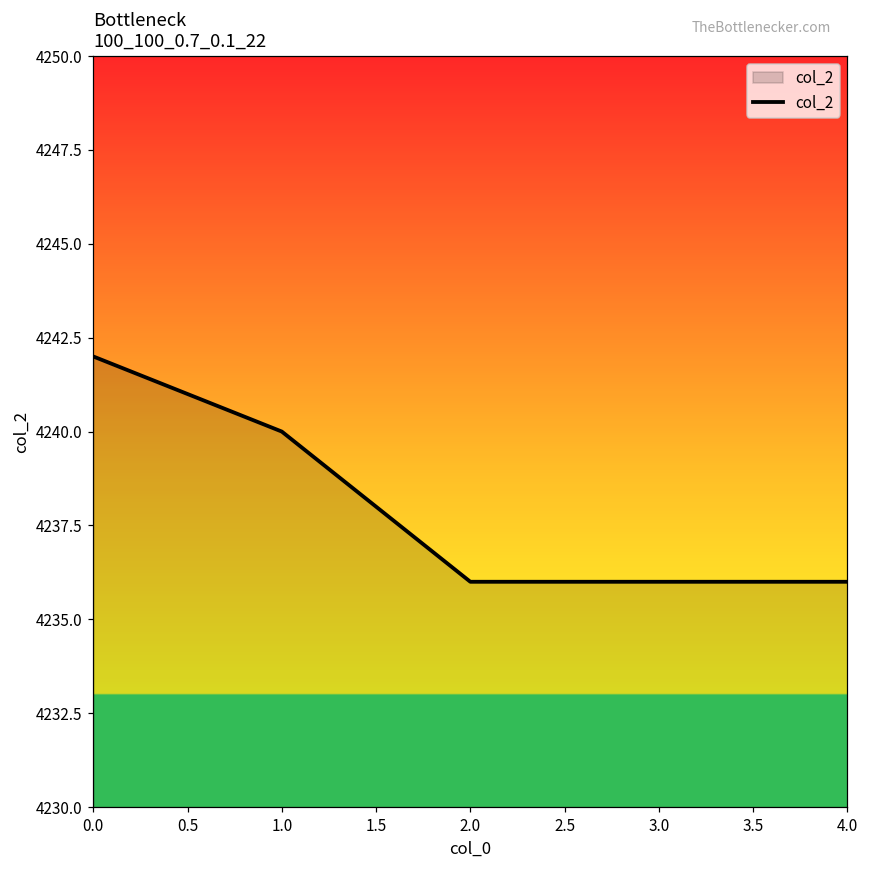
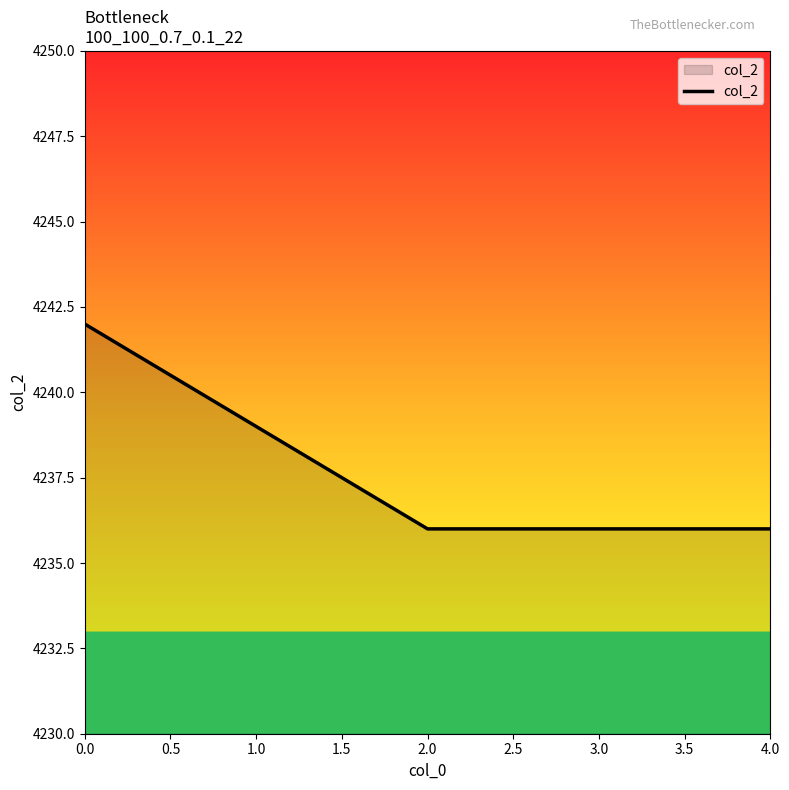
  {
    "0.0": 4242,
-   "1.0": 4240,
+   "1.0": 4239,
    "2.0": 4236,
    "3.0": 4236,
    "4.0": 4236
  }
